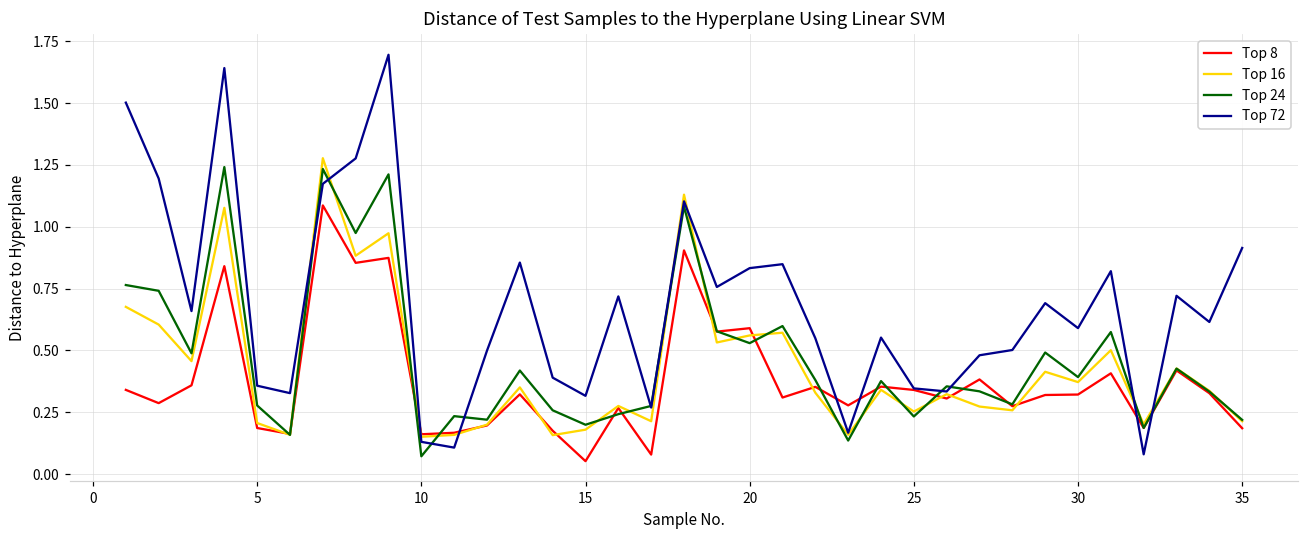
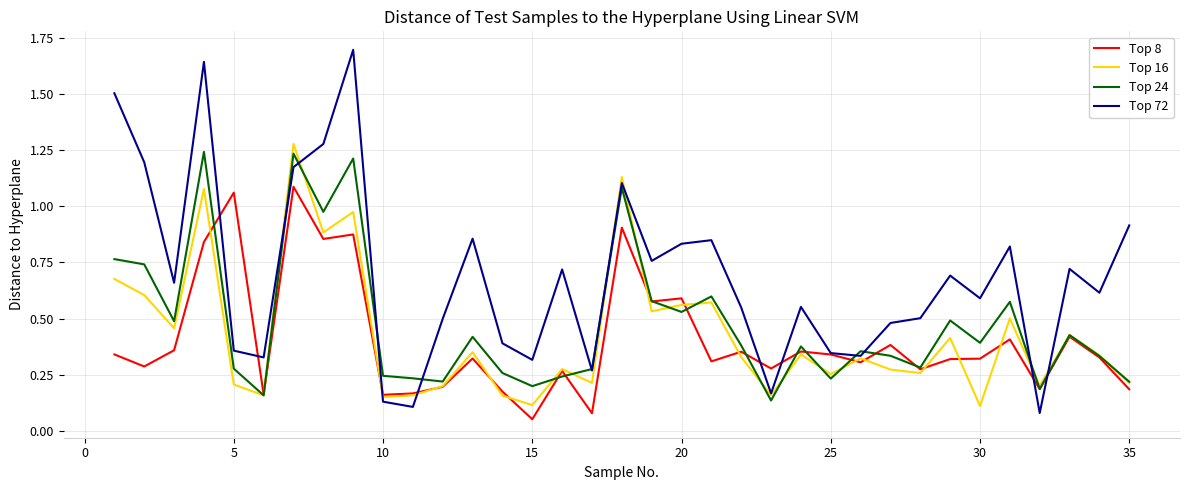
  {
    "Top 8": {
-     "5": 0.19,
+     "5": 1.06,
      "15": 0.05,
      "20": 0.59,
      "30": 0.32,
      "35": 0.19
    },
    "Top 16": {
      "5": 0.21,
-     "15": 0.18,
+     "15": 0.11,
      "20": 0.56,
      "25": 0.25,
-     "30": 0.37
+     "30": 0.11
    },
    "Top 24": {
      "5": 0.28,
-     "10": 0.07,
+     "10": 0.25,
      "15": 0.20,
      "20": 0.53,
      "25": 0.23,
      "30": 0.39
    },
    "Top 72": {
      "5": 0.36,
      "10": 0.13,
      "15": 0.32,
      "20": 0.83,
      "30": 0.59,
      "35": 0.91
    }
  }
